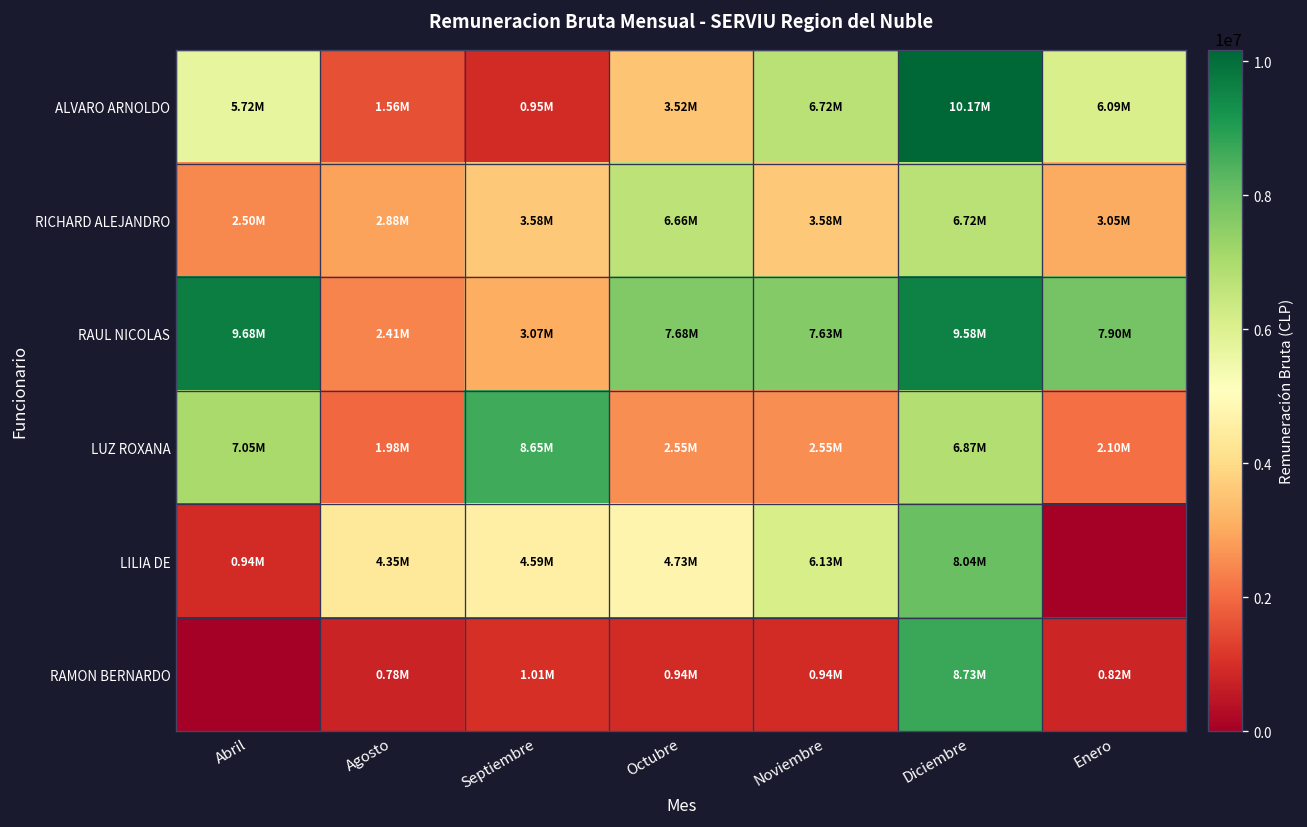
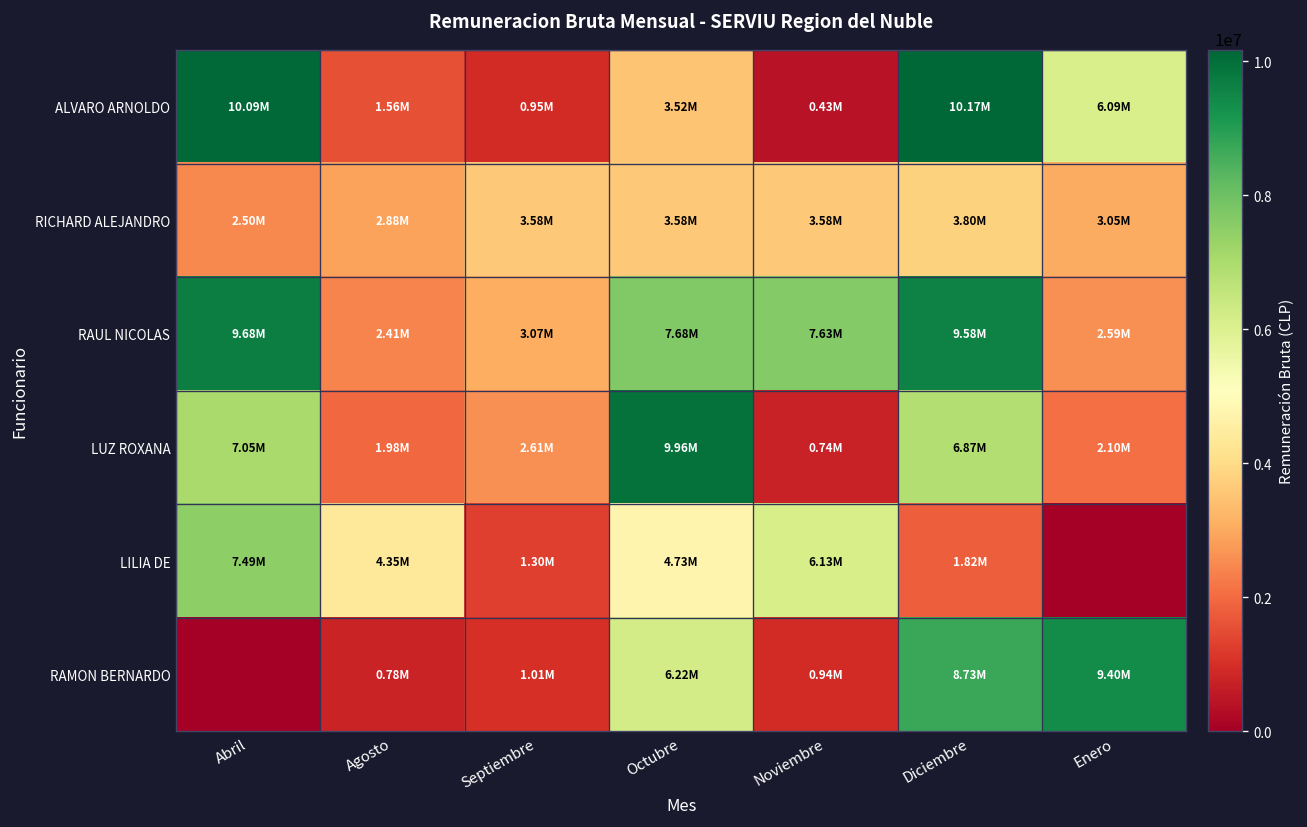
  {
    "ALVARO ARNOLDO": {
-     "Abril": "5.72M",
+     "Abril": "10.09M",
      "Agosto": "1.56M",
      "Septiembre": "0.95M",
      "Octubre": "3.52M",
-     "Noviembre": "6.72M",
+     "Noviembre": "0.43M",
      "Diciembre": "10.17M",
      "Enero": "6.09M"
    },
    "RICHARD ALEJANDRO": {
      "Abril": "2.50M",
      "Agosto": "2.88M",
      "Septiembre": "3.58M",
-     "Octubre": "6.66M",
+     "Octubre": "3.58M",
      "Noviembre": "3.58M",
-     "Diciembre": "6.72M",
+     "Diciembre": "3.80M",
      "Enero": "3.05M"
    },
    "RAUL NICOLAS": {
      "Abril": "9.68M",
      "Agosto": "2.41M",
      "Septiembre": "3.07M",
      "Octubre": "7.68M",
      "Noviembre": "7.63M",
      "Diciembre": "9.58M",
-     "Enero": "7.90M"
+     "Enero": "2.59M"
    },
    "LUZ ROXANA": {
      "Abril": "7.05M",
      "Agosto": "1.98M",
-     "Septiembre": "8.65M",
-     "Octubre": "2.55M",
-     "Noviembre": "2.55M",
+     "Septiembre": "2.61M",
+     "Octubre": "9.96M",
+     "Noviembre": "0.74M",
      "Diciembre": "6.87M",
      "Enero": "2.10M"
    },
    "LILIA DE": {
-     "Abril": "0.94M",
+     "Abril": "7.49M",
      "Agosto": "4.35M",
-     "Septiembre": "4.59M",
+     "Septiembre": "1.30M",
      "Octubre": "4.73M",
      "Noviembre": "6.13M",
-     "Diciembre": "8.04M"
+     "Diciembre": "1.82M"
    },
    "RAMON BERNARDO": {
      "Agosto": "0.78M",
      "Septiembre": "1.01M",
-     "Octubre": "0.94M",
+     "Octubre": "6.22M",
      "Noviembre": "0.94M",
      "Diciembre": "8.73M",
-     "Enero": "0.82M"
+     "Enero": "9.40M"
    }
  }
